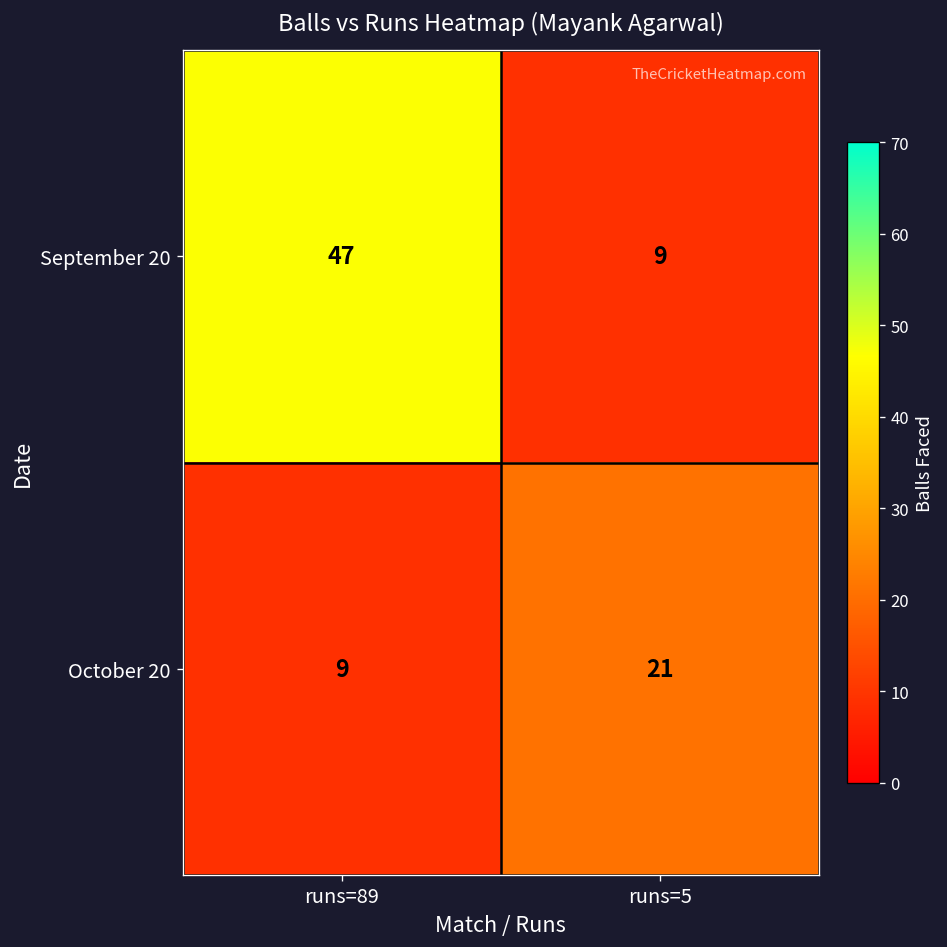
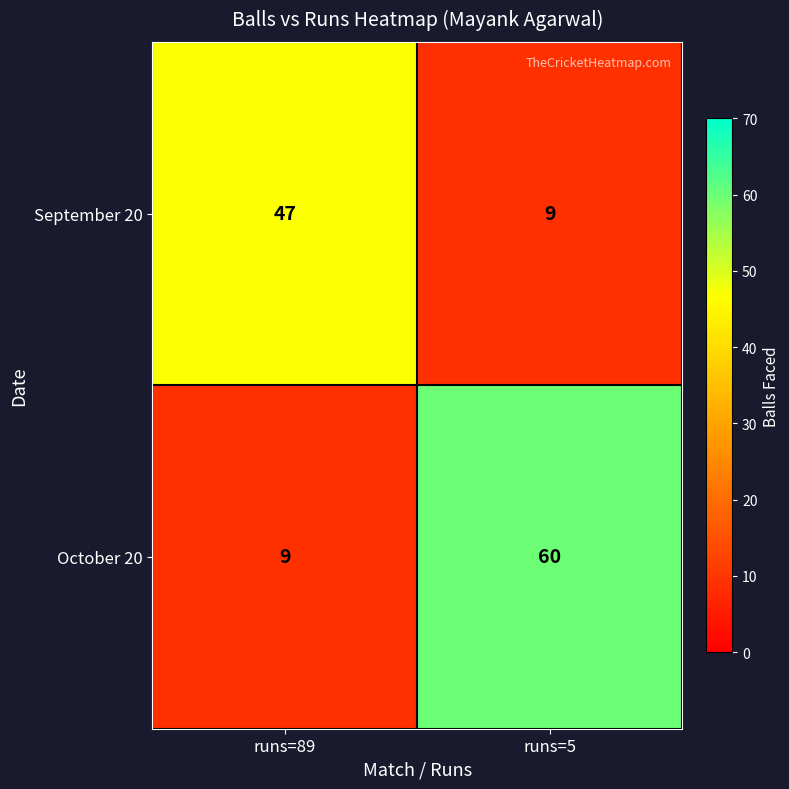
  {
    "September 20": {
      "runs=89": 47
    },
    "October 20": {
      "runs=89": 9,
-     "runs=5": 21
+     "runs=5": 60
    }
  }
